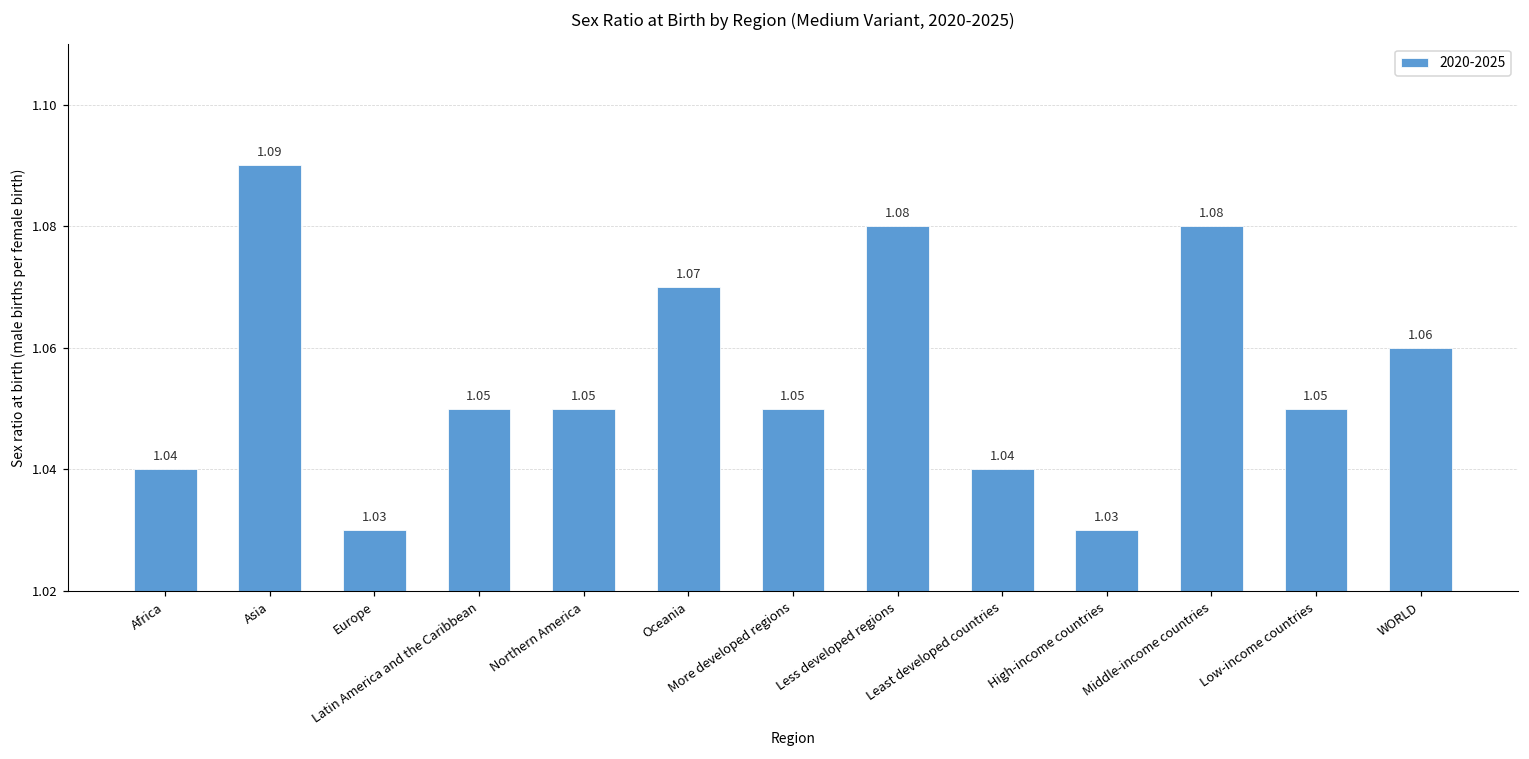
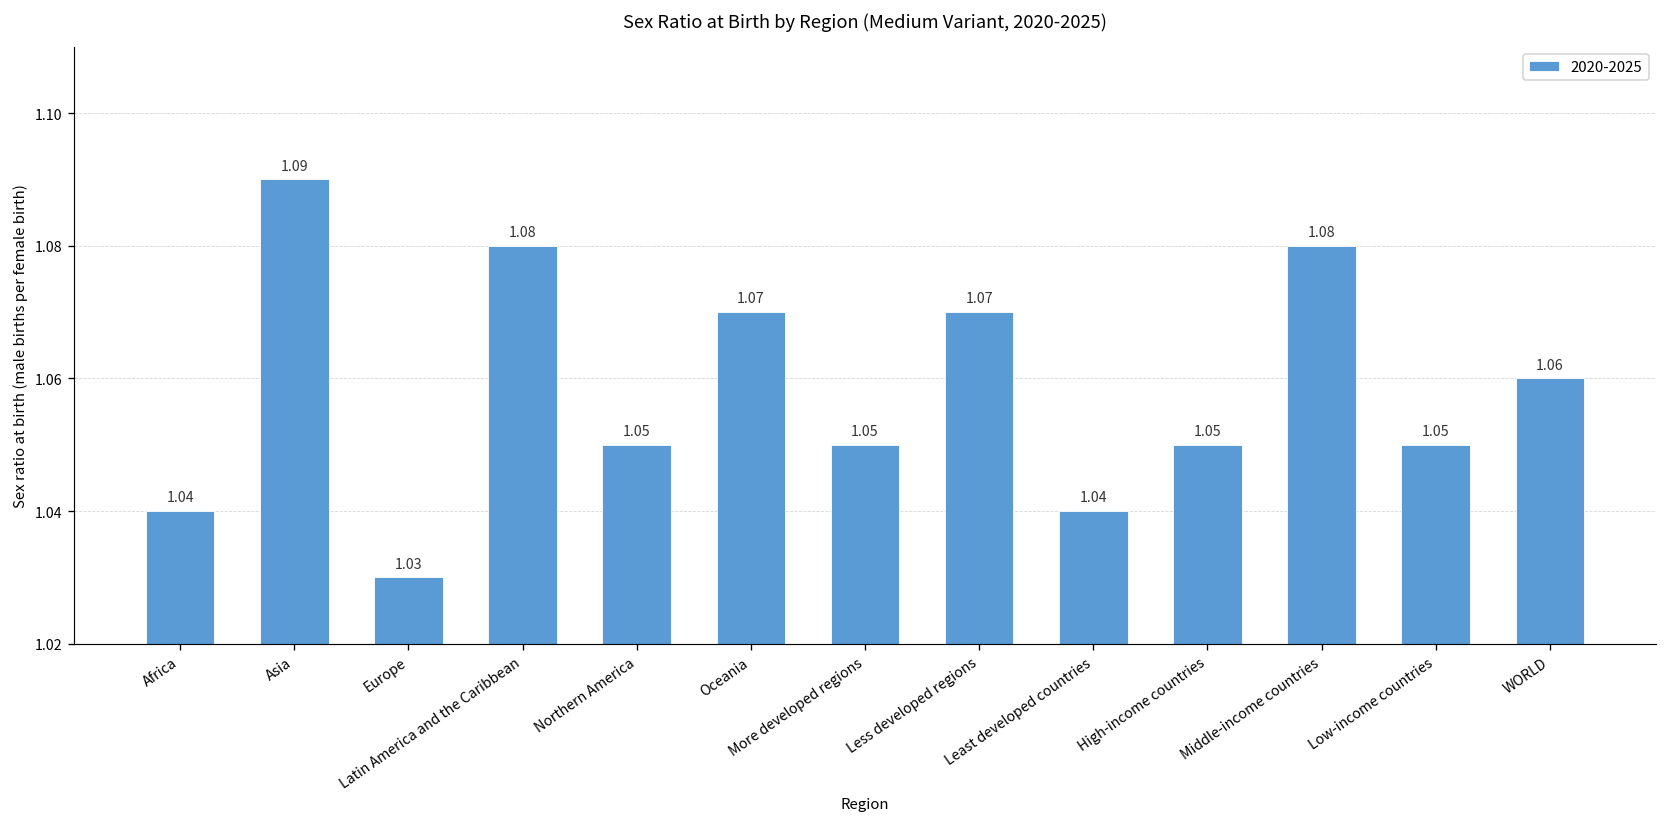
  {
    "Africa": 1.04,
    "Asia": 1.09,
    "Europe": 1.03,
-   "Latin America and the Caribbean": 1.05,
+   "Latin America and the Caribbean": 1.08,
    "Northern America": 1.05,
    "Oceania": 1.07,
    "More developed regions": 1.05,
-   "Less developed regions": 1.08,
+   "Less developed regions": 1.07,
    "Least developed countries": 1.04,
-   "High-income countries": 1.03,
+   "High-income countries": 1.05,
    "Middle-income countries": 1.08,
    "Low-income countries": 1.05,
    "WORLD": 1.06
  }
